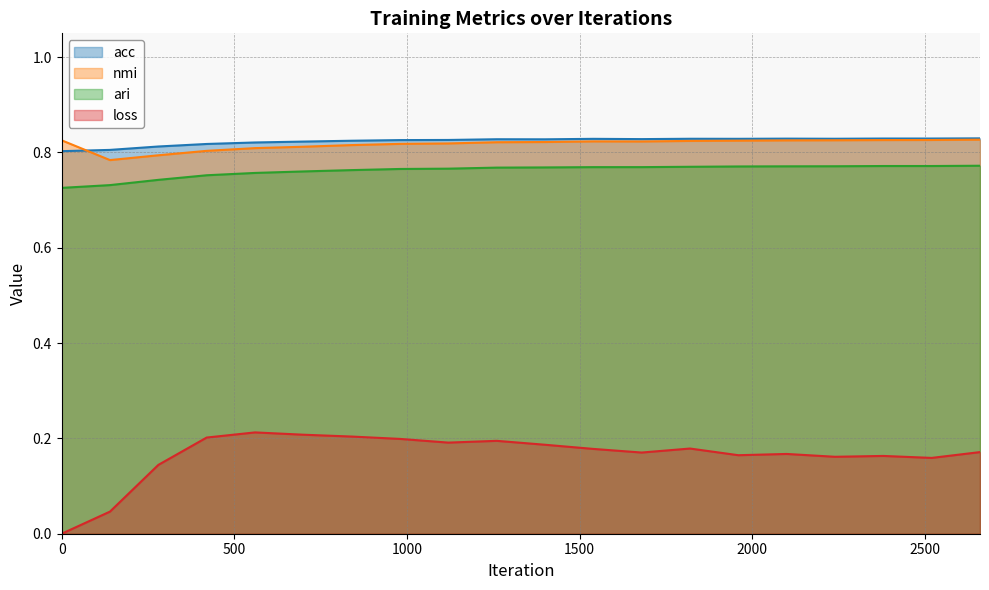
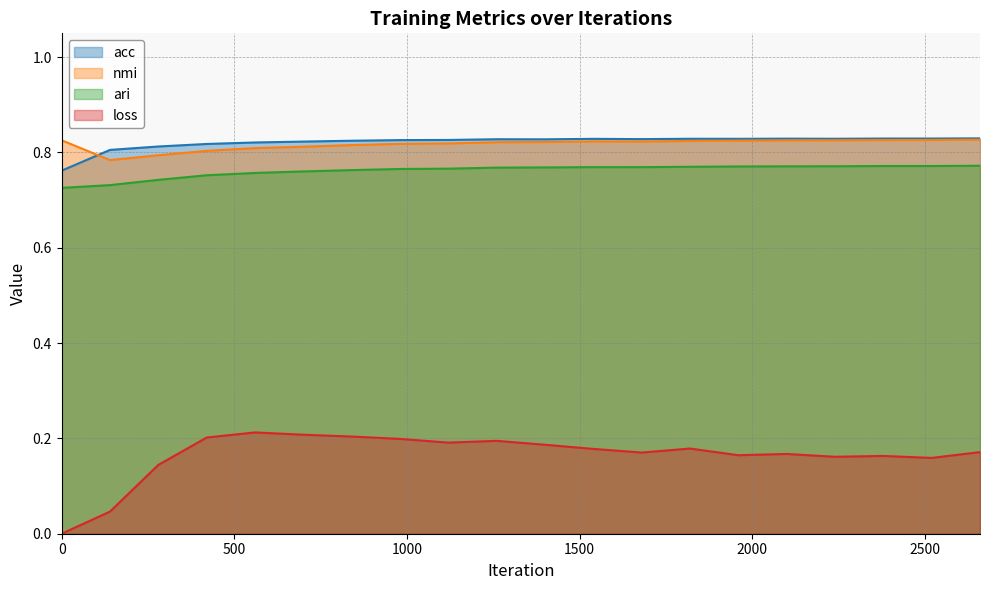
  {
    "acc": {
-     "0": 0.80
+     "0": 0.76
    },
    "nmi": {
      "0": 0.83
    },
    "ari": {
      "0": 0.73
    },
    "loss": {
      "0": 0.00
    }
  }
